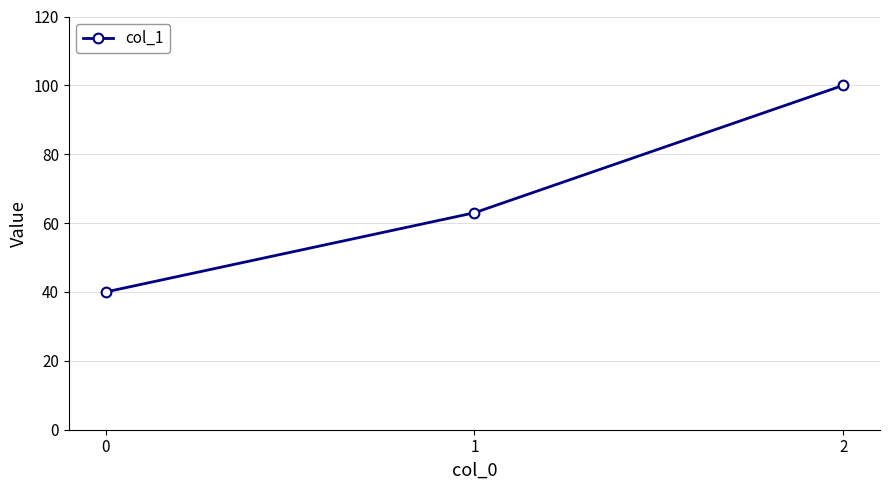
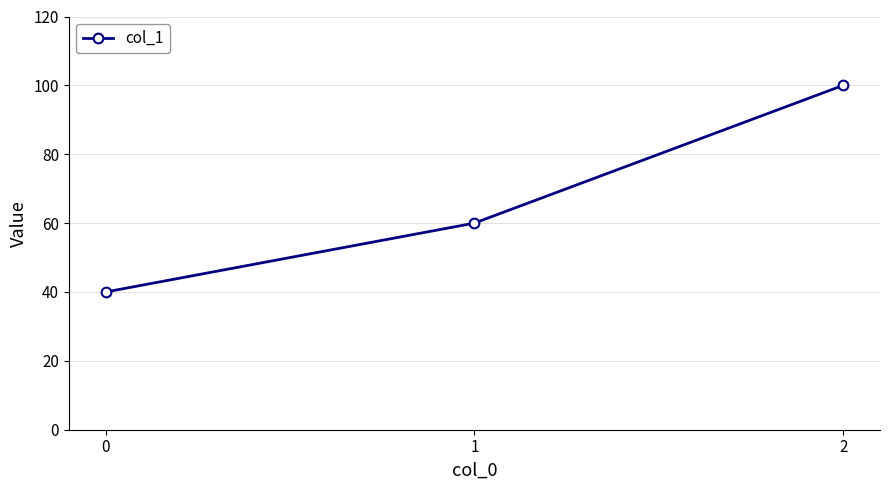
  {
    "0": 40,
-   "1": 63,
+   "1": 60,
    "2": 100
  }
